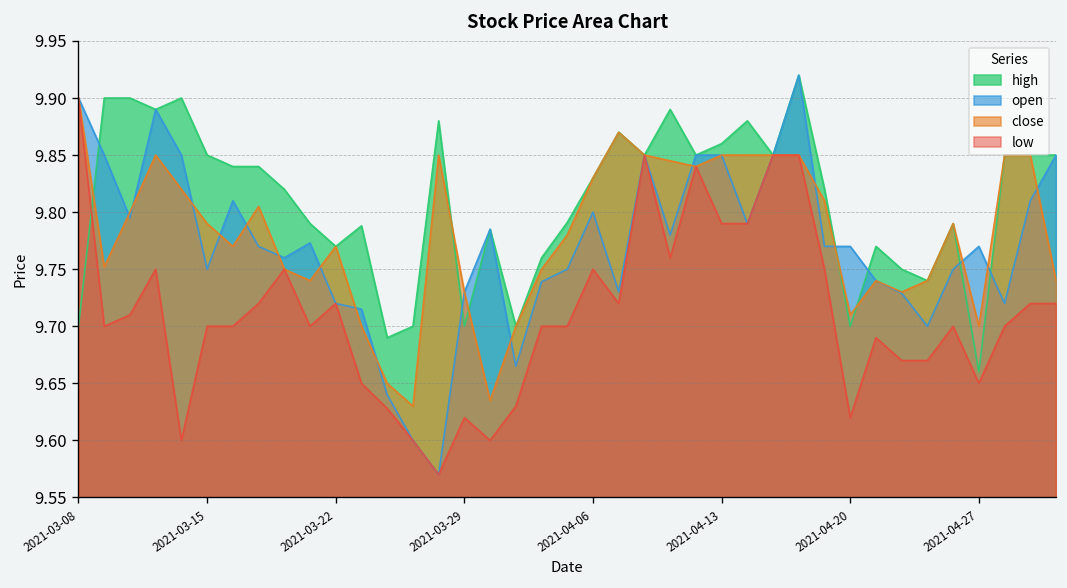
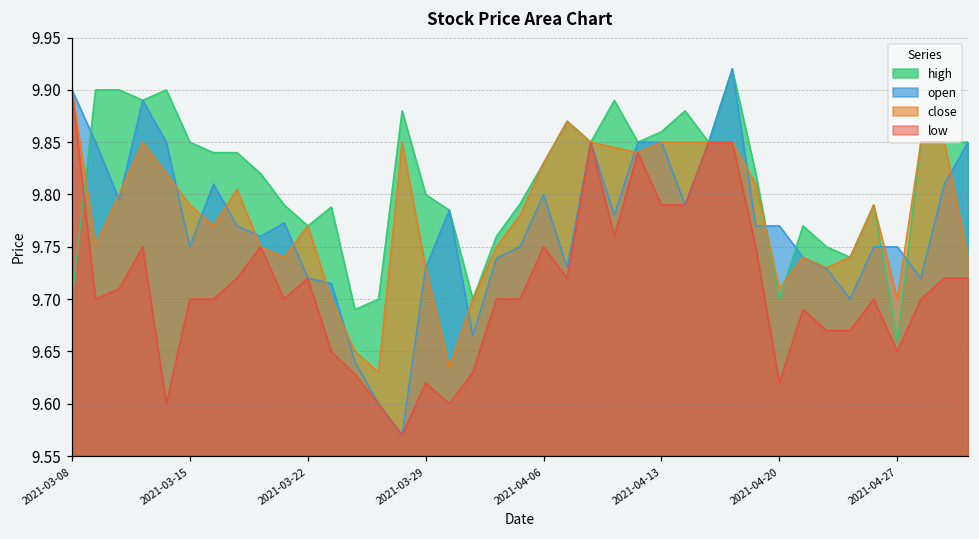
  {
    "high": {
      "2021-03-08": 9.7,
      "2021-03-15": 9.85,
-     "2021-03-29": 9.7,
+     "2021-03-29": 9.8,
      "2021-04-13": 9.86,
      "2021-04-20": 9.7,
      "2021-04-27": 9.66
    },
    "open": {
      "2021-03-15": 9.75,
      "2021-04-06": 9.80,
      "2021-04-20": 9.77,
-     "2021-04-27": 9.77
+     "2021-04-27": 9.75
    }
  }
